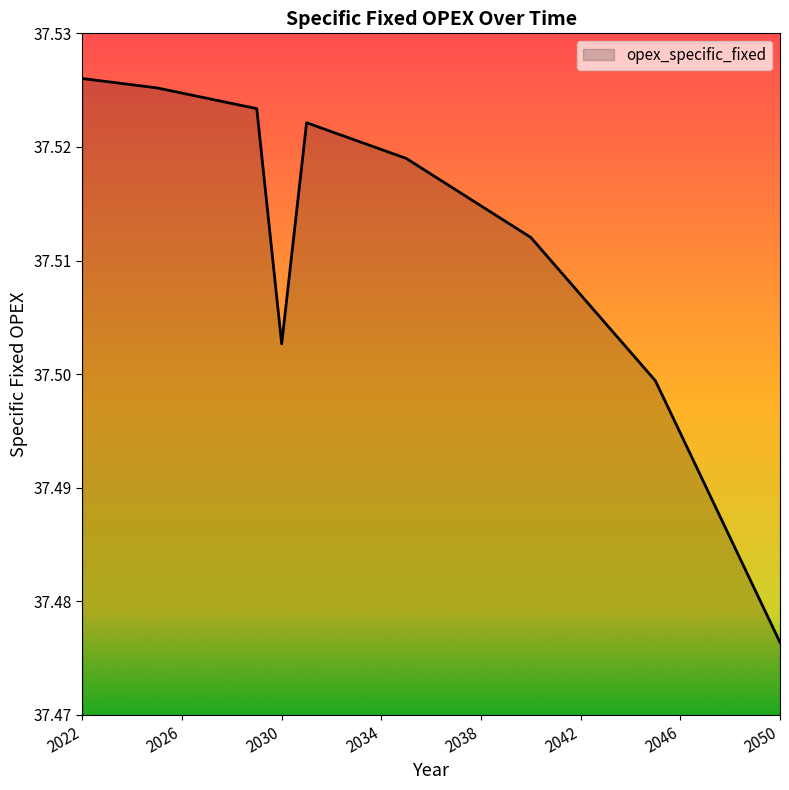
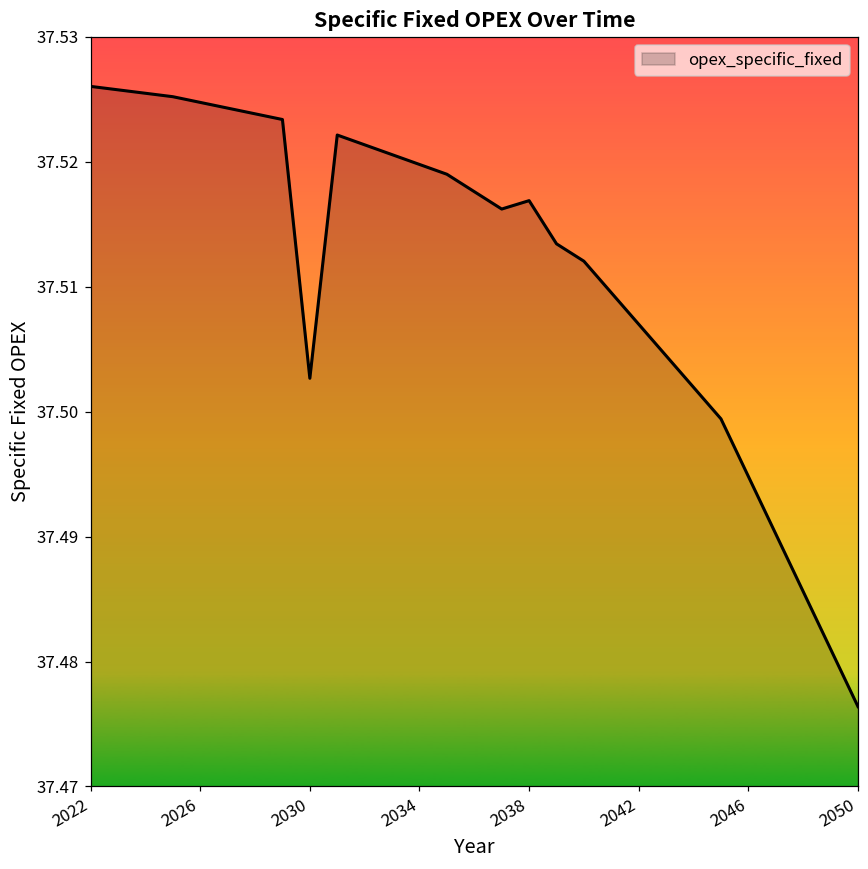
  {
    "2022": 37.5260,
    "2026": 37.5247,
    "2030": 37.5027,
    "2034": 37.5198,
-   "2038": 37.5148,
+   "2038": 37.5169,
    "2042": 37.5070,
    "2046": 37.4948,
    "2050": 37.4764
  }
